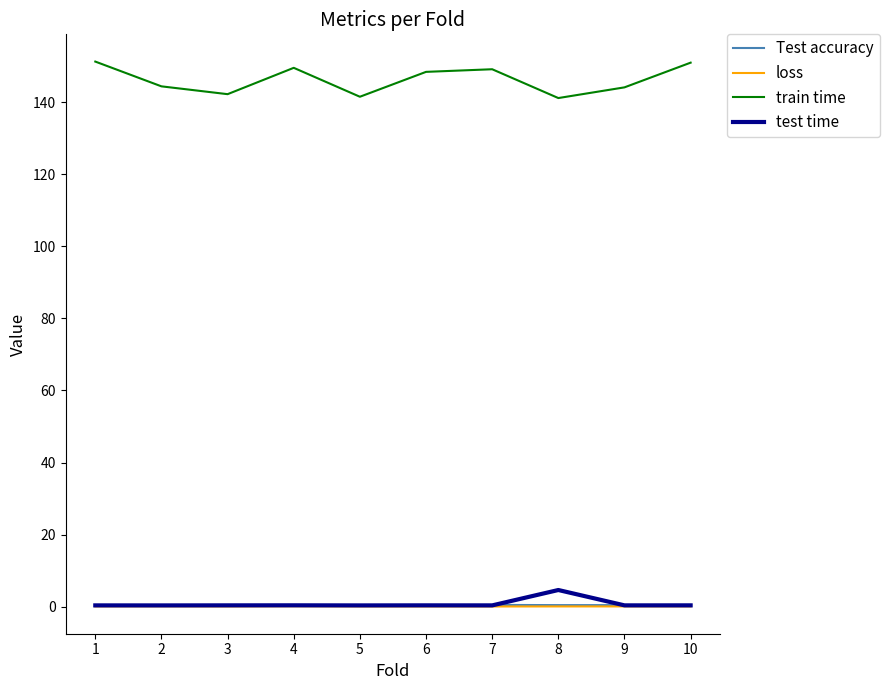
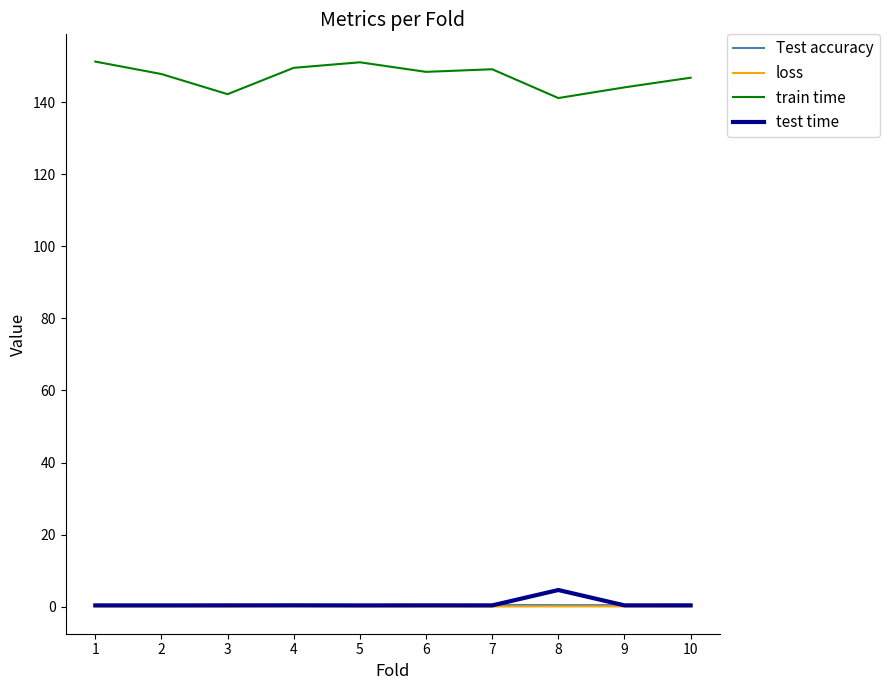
  {
    "train time": {
      "1": 151,
-     "2": 144,
+     "2": 148,
      "3": 142,
      "4": 150,
-     "5": 142,
+     "5": 151,
      "6": 148,
      "7": 149,
      "8": 141,
      "9": 144,
-     "10": 151
+     "10": 147
    },
    "test time": {
      "8": 5
    }
  }
